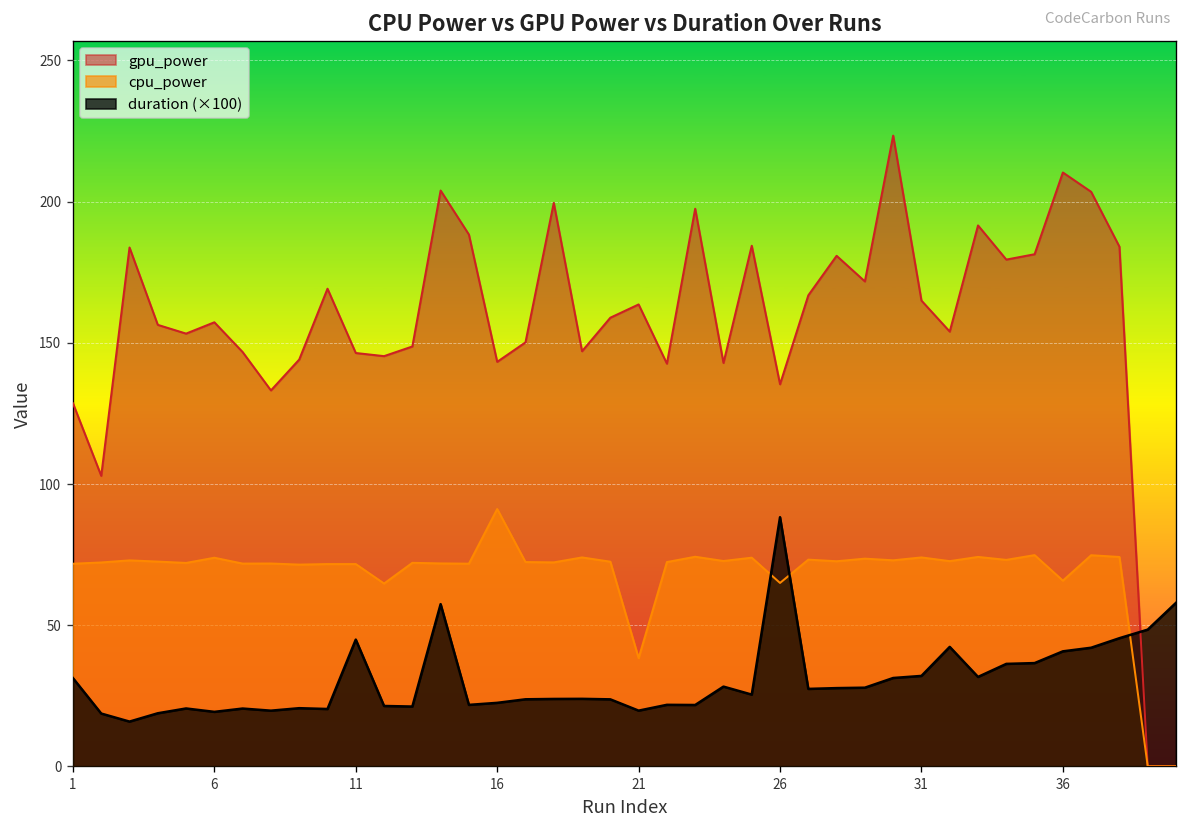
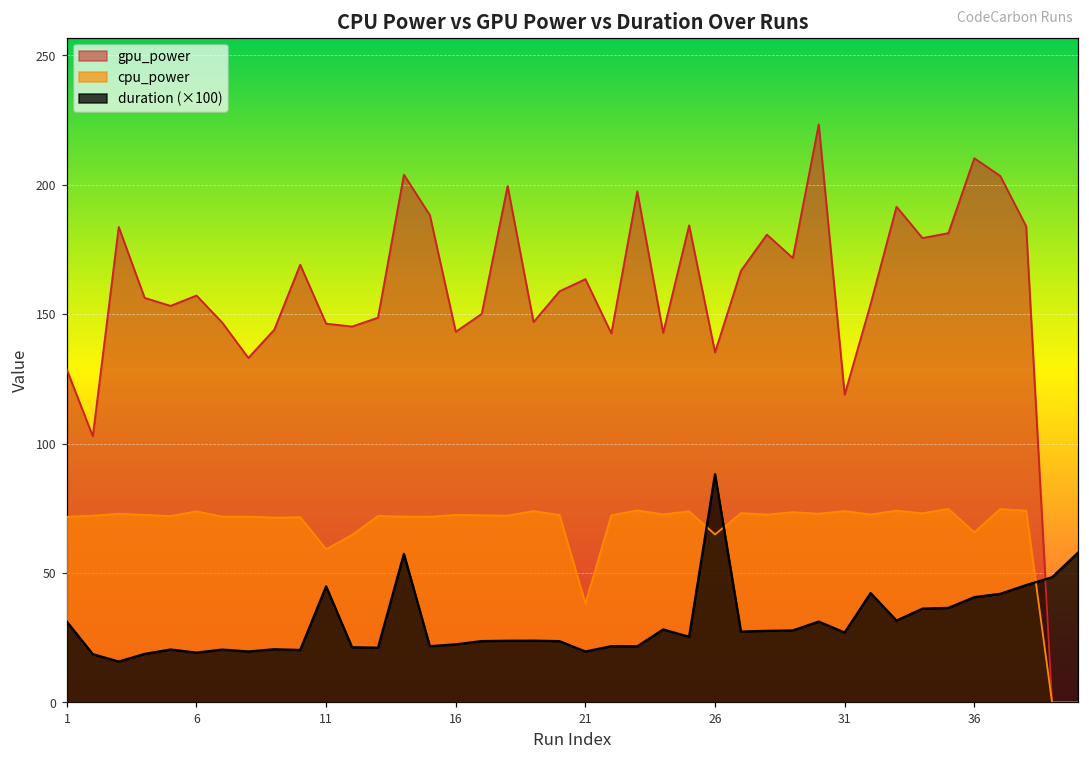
  {
    "gpu_power": {
      "1": 129,
      "6": 157,
      "11": 146,
      "16": 143,
      "21": 164,
      "26": 135,
-     "31": 165,
+     "31": 119,
      "36": 210
    },
    "cpu_power": {
      "1": 72,
      "6": 74,
-     "11": 72,
-     "16": 91,
+     "11": 59,
+     "16": 72,
      "21": 38,
      "26": 65,
      "31": 74,
      "36": 66
    },
    "duration (×100)": {
      "1": 31,
      "6": 19,
      "11": 45,
      "16": 22,
      "21": 20,
      "26": 88,
-     "31": 32,
+     "31": 27,
      "36": 41
    }
  }
